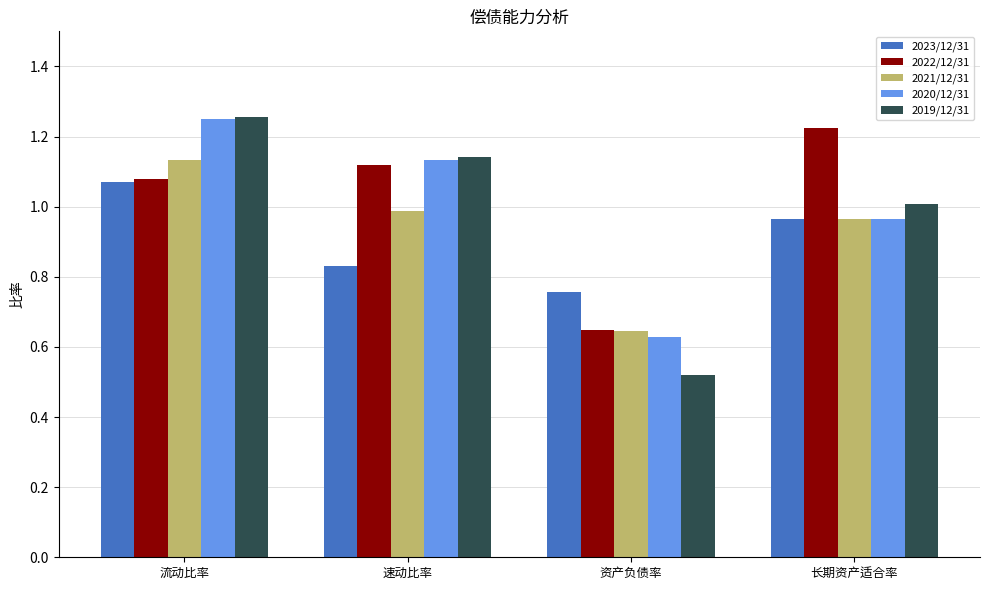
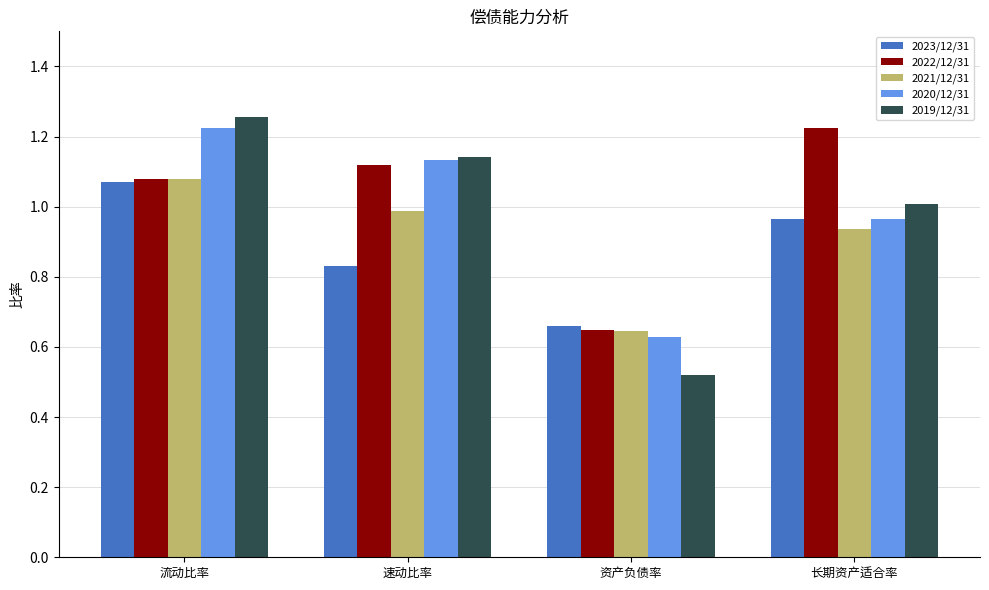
  {
    "2023/12/31": {
      "流动比率": 1.07,
      "速动比率": 0.83,
-     "资产负债率": 0.76,
+     "资产负债率": 0.66,
      "长期资产适合率": 0.96
    },
    "2022/12/31": {
      "流动比率": 1.08,
      "速动比率": 1.12,
      "资产负债率": 0.65,
      "长期资产适合率": 1.22
    },
    "2021/12/31": {
-     "流动比率": 1.13,
+     "流动比率": 1.08,
      "速动比率": 0.99,
      "资产负债率": 0.65,
-     "长期资产适合率": 0.96
+     "长期资产适合率": 0.94
    },
    "2020/12/31": {
-     "流动比率": 1.25,
+     "流动比率": 1.22,
      "速动比率": 1.13,
      "资产负债率": 0.63,
      "长期资产适合率": 0.96
    },
    "2019/12/31": {
      "流动比率": 1.25,
      "速动比率": 1.14,
      "资产负债率": 0.52,
      "长期资产适合率": 1.01
    }
  }
